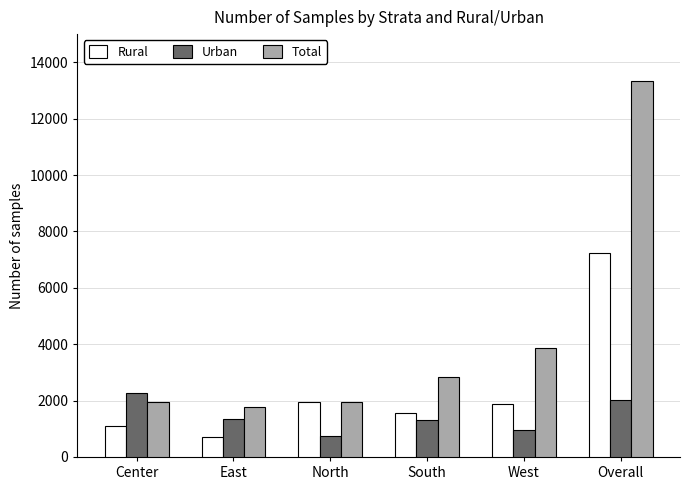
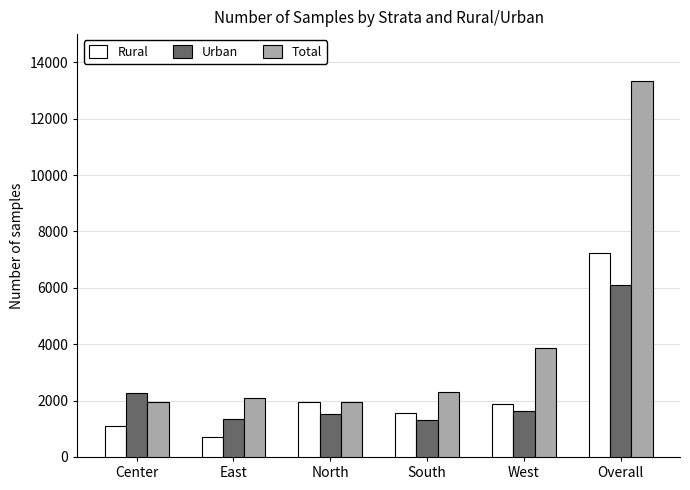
  {
    "Rural": {
      "Center": 1100,
      "East": 700,
      "North": 2000,
      "South": 1600,
      "West": 1900,
      "Overall": 7200
    },
    "Urban": {
      "Center": 2300,
      "East": 1400,
-     "North": 700,
+     "North": 1500,
      "South": 1300,
-     "West": 1000,
-     "Overall": 2000
+     "West": 1600,
+     "Overall": 6100
    },
    "Total": {
      "Center": 1900,
-     "East": 1800,
+     "East": 2100,
      "North": 2000,
-     "South": 2800,
+     "South": 2300,
      "West": 3900,
      "Overall": 13300
    }
  }
